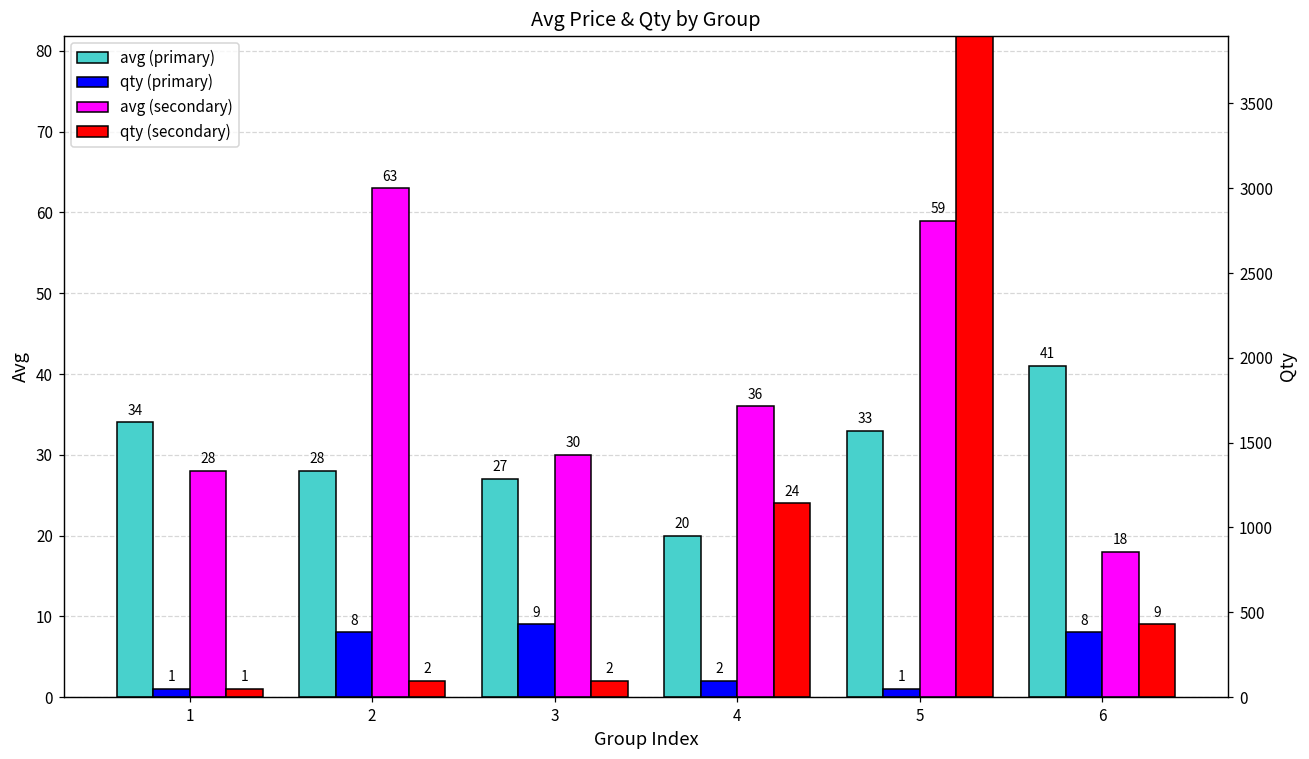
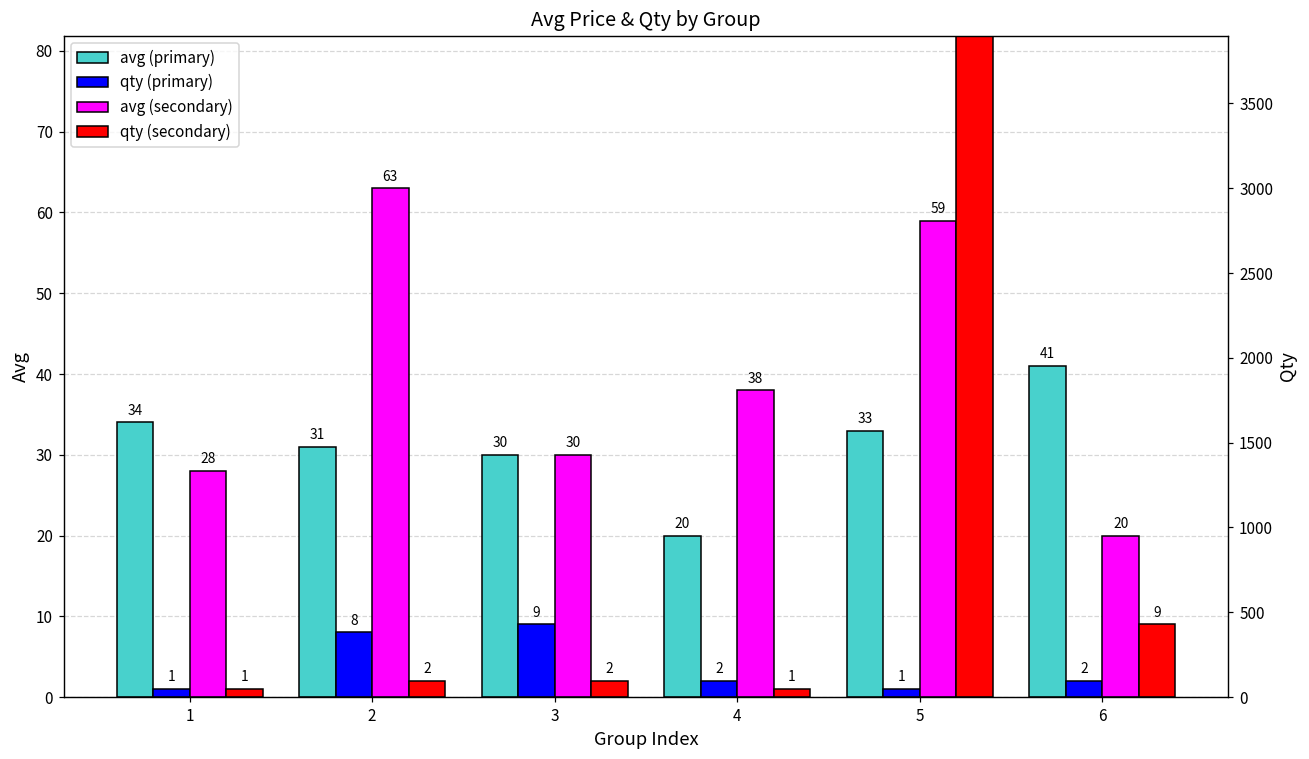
  {
    "avg (primary)": {
      "1": 34,
-     "2": 28,
-     "3": 27,
+     "2": 31,
+     "3": 30,
      "4": 20,
      "5": 33,
      "6": 41
    },
    "qty (primary)": {
      "1": 1,
      "2": 8,
      "3": 9,
      "4": 2,
      "5": 1,
-     "6": 8
+     "6": 2
    },
    "avg (secondary)": {
      "1": 28,
      "2": 63,
      "3": 30,
-     "4": 36,
+     "4": 38,
      "5": 59,
-     "6": 18
+     "6": 20
    },
    "qty (secondary)": {
      "1": 1,
      "2": 2,
      "3": 2,
-     "4": 24,
+     "4": 1,
      "6": 9
    }
  }
